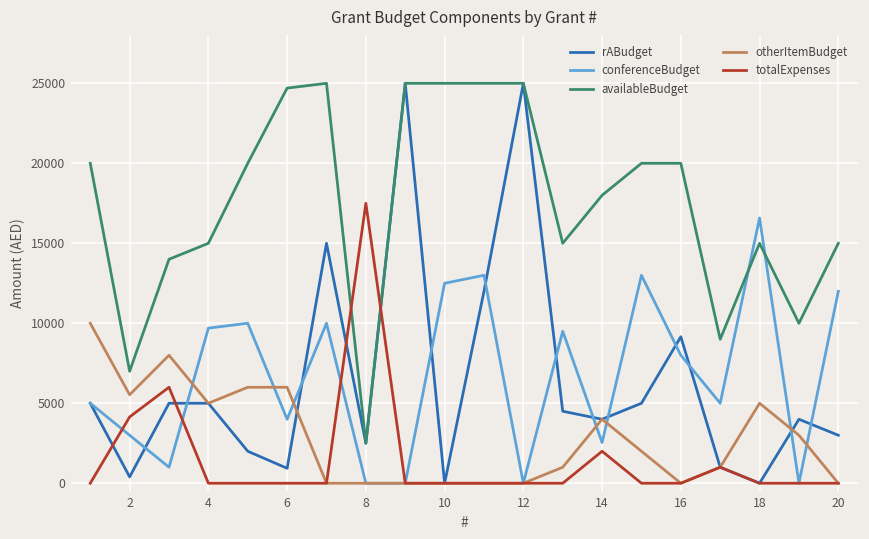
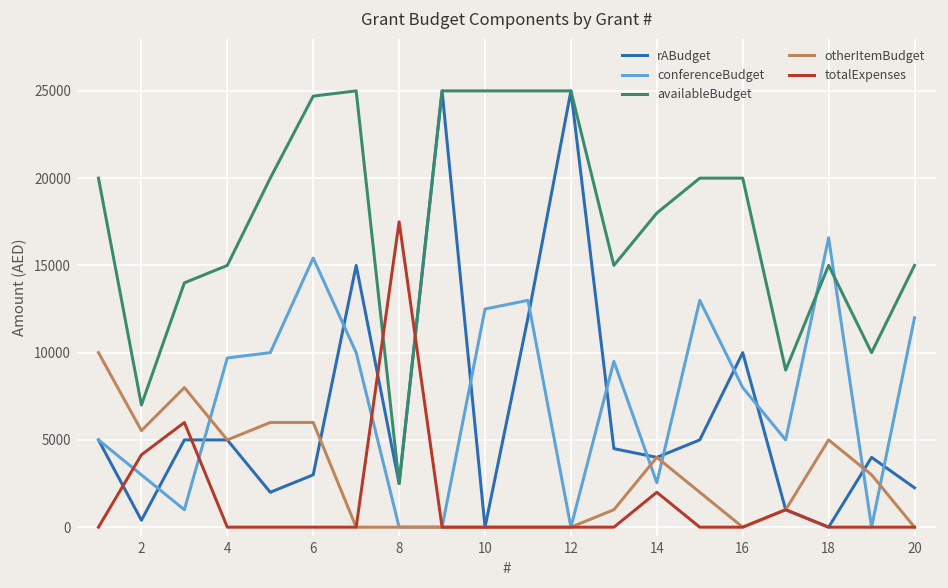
  {
    "rABudget": {
      "2": 400,
-     "6": 900,
-     "16": 9200,
-     "20": 3000
+     "6": 3000,
+     "16": 10000,
+     "20": 2300
    },
    "conferenceBudget": {
      "2": 3000,
      "4": 9700,
-     "6": 4000,
+     "6": 15400,
      "10": 12500,
      "14": 2500,
      "16": 8000,
      "18": 16600,
      "20": 12000
    },
    "availableBudget": {
      "2": 7000,
      "4": 15000,
      "6": 24700,
      "10": 25000,
      "14": 18000,
      "16": 20000,
      "18": 15000,
      "20": 15000
    },
    "otherItemBudget": {
      "2": 5500,
      "6": 6000,
      "18": 5000
    },
    "totalExpenses": {
      "2": 4100,
      "4": 0,
      "6": 0,
      "8": 17500,
      "14": 2000
    }
  }
